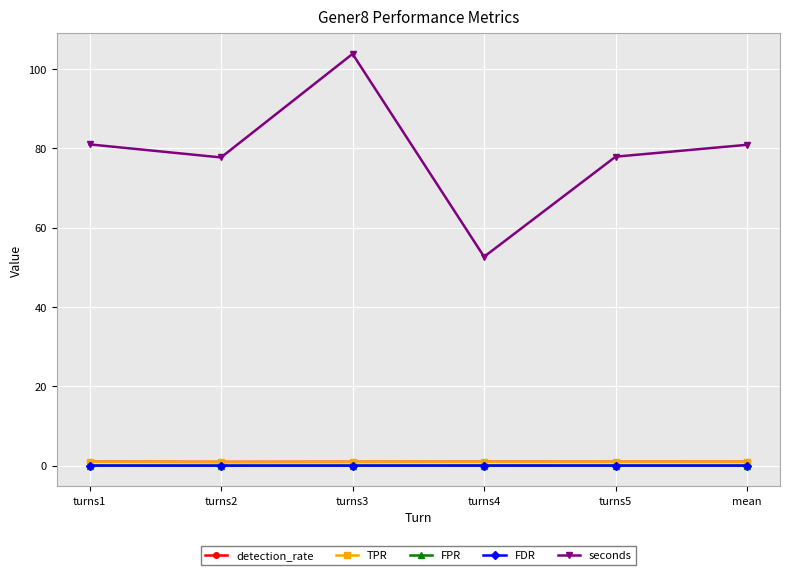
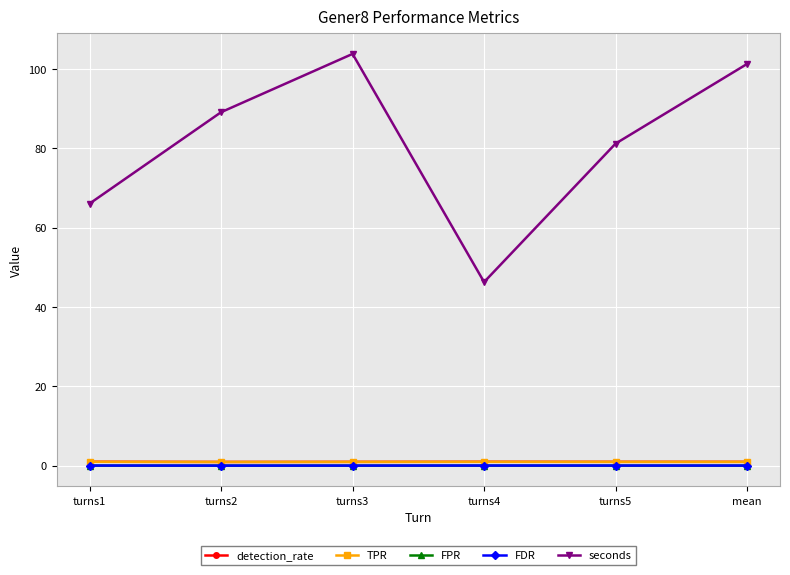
  {
    "TPR": {
      "turns1": 1,
      "turns2": 1,
      "turns3": 1,
      "turns4": 1,
      "turns5": 1,
      "mean": 1
    },
    "FDR": {
      "turns1": 0,
      "turns2": 0,
      "turns3": 0,
      "turns4": 0,
      "turns5": 0,
      "mean": 0
    },
    "seconds": {
-     "turns1": 81,
-     "turns2": 78,
+     "turns1": 66,
+     "turns2": 89,
      "turns3": 104,
-     "turns4": 53,
-     "turns5": 78,
-     "mean": 81
+     "turns4": 46,
+     "turns5": 81,
+     "mean": 101
    }
  }
